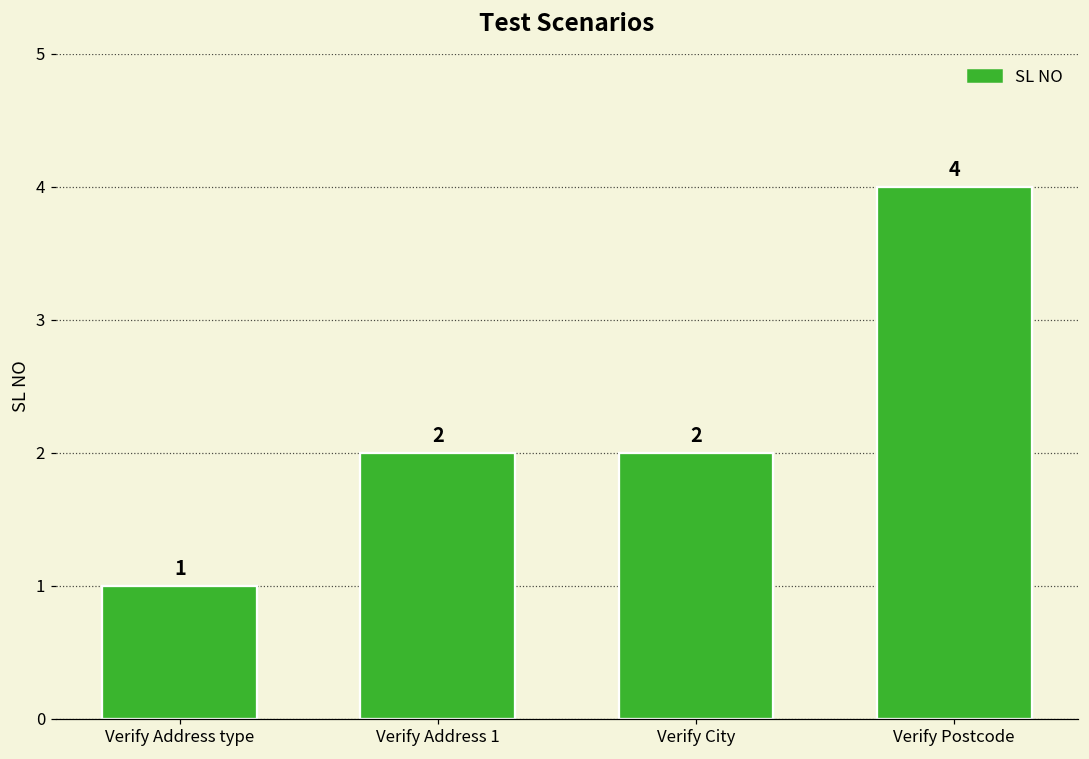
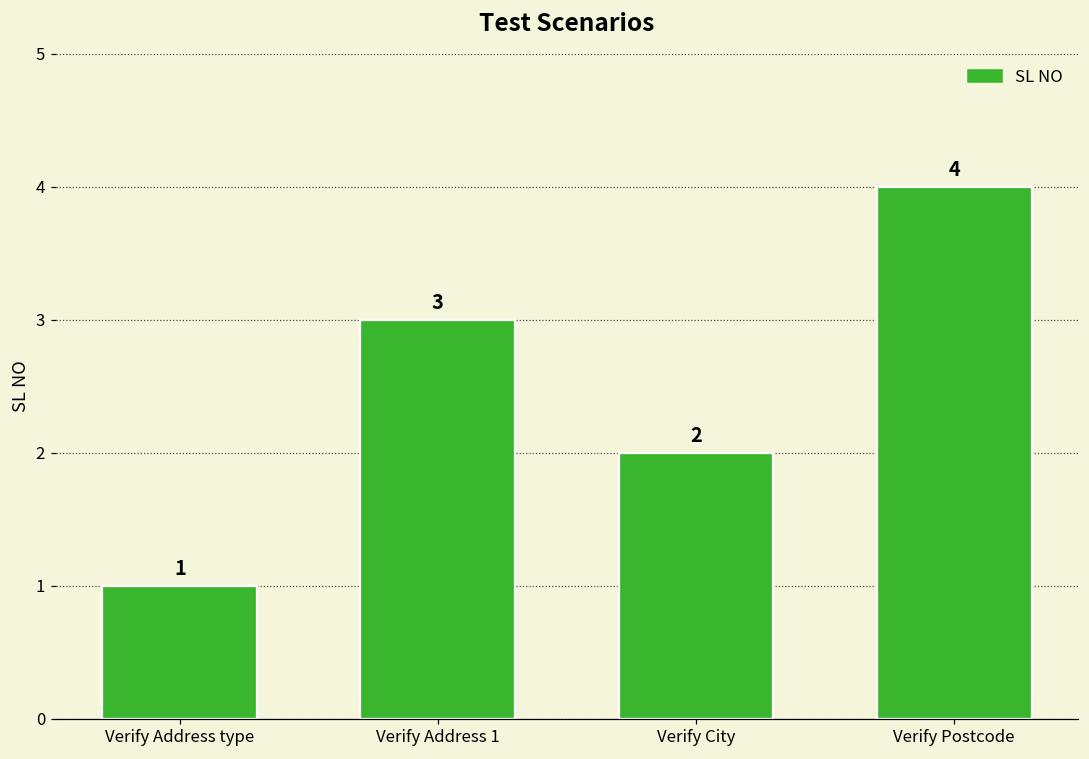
  {
    "Verify Address type": 1,
-   "Verify Address 1": 2,
+   "Verify Address 1": 3,
    "Verify City": 2,
    "Verify Postcode": 4
  }
